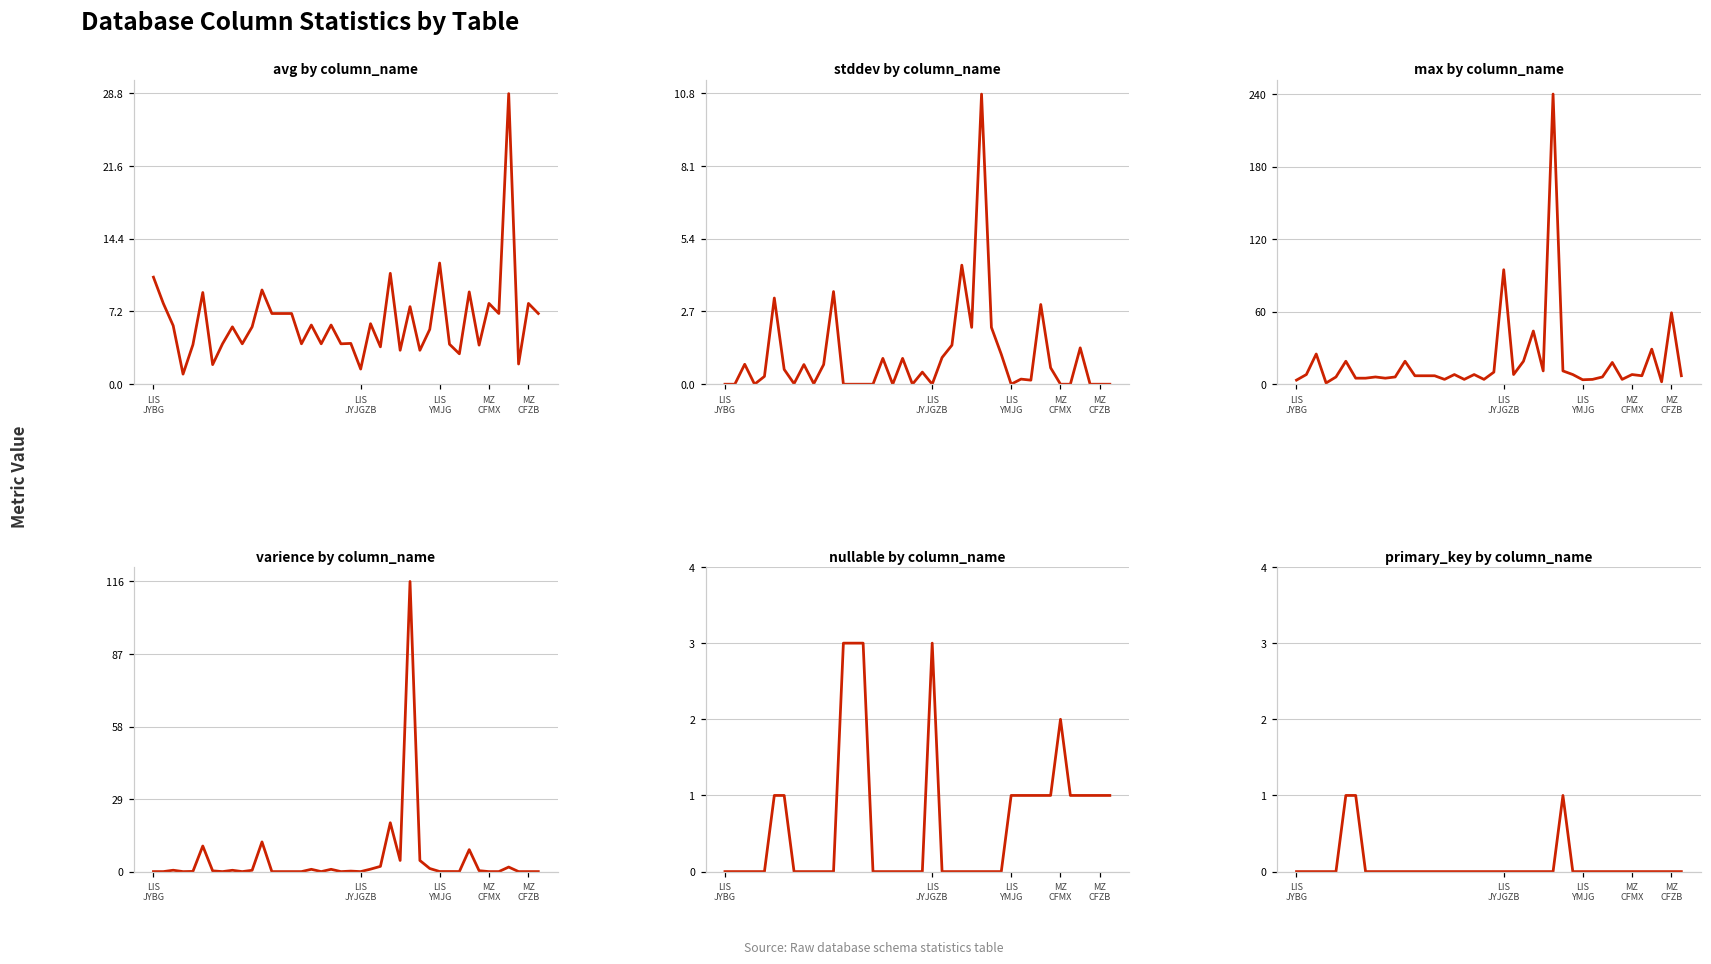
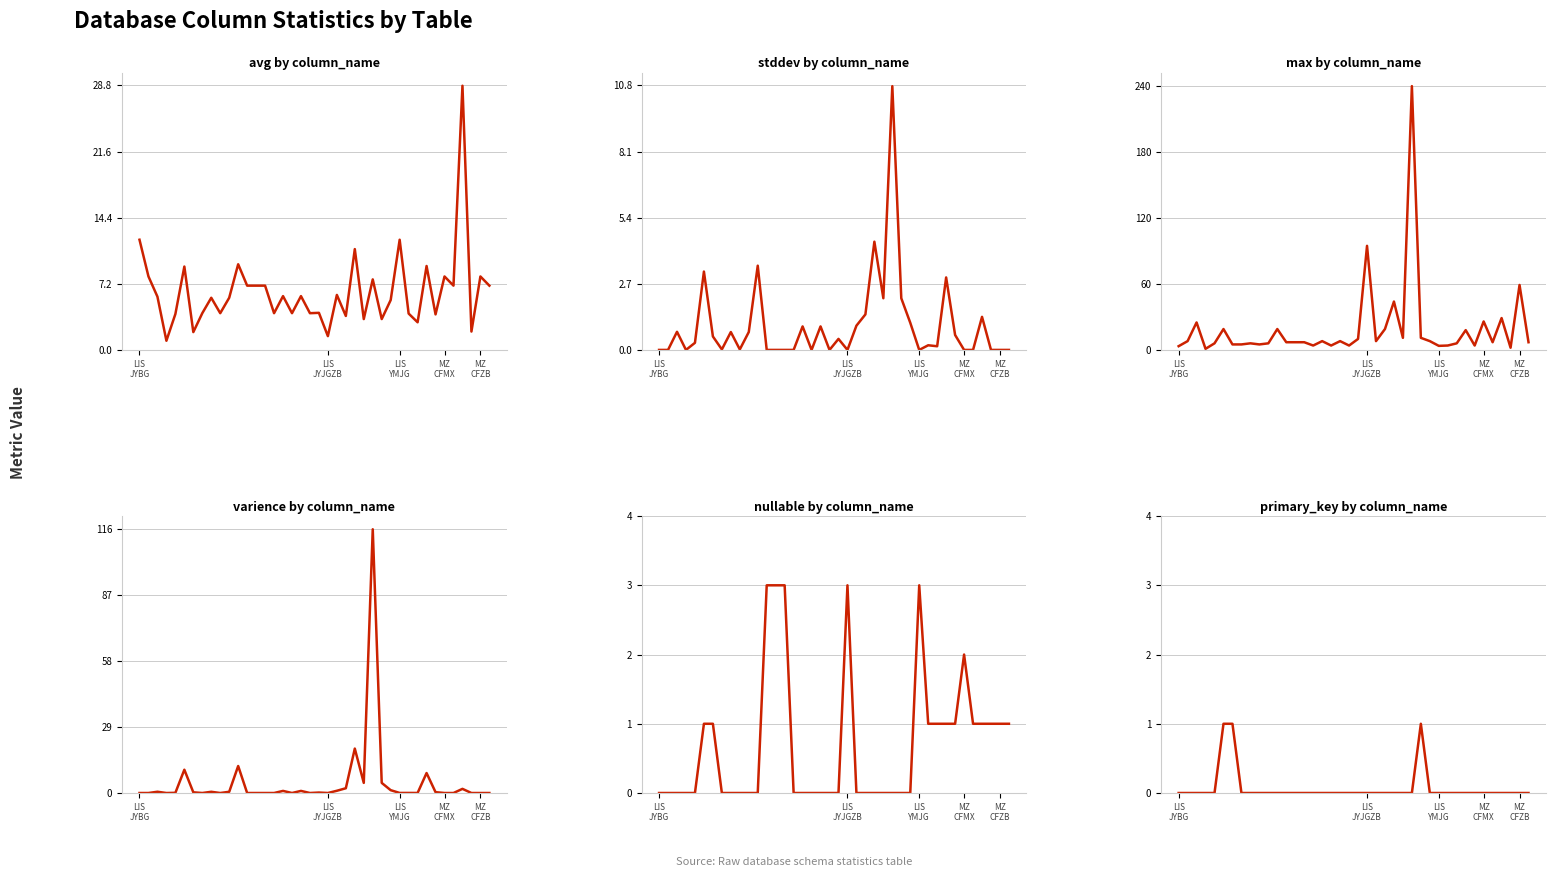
  {
    "avg by column_name": {
-     "LIS JYBG": 11,
+     "LIS JYBG": 12,
      "LIS JYJGZB": 2,
      "LIS YMJG": 12,
      "MZ CFMX": 8,
      "MZ CFZB": 8
    },
    "stddev by column_name": {
      "LIS JYBG": 0.0,
      "LIS JYJGZB": 0.0,
      "LIS YMJG": 0.0,
      "MZ CFMX": 0.0,
      "MZ CFZB": 0.0
    },
    "max by column_name": {
      "LIS JYBG": 3,
      "LIS JYJGZB": 95,
      "LIS YMJG": 4,
-     "MZ CFMX": 8,
+     "MZ CFMX": 26,
      "MZ CFZB": 59
    },
    "varience by column_name": {
      "LIS JYBG": 0,
      "LIS JYJGZB": 0,
      "LIS YMJG": 0,
      "MZ CFMX": 0,
      "MZ CFZB": 0
    },
    "nullable by column_name": {
      "LIS JYBG": 0,
      "LIS JYJGZB": 3,
-     "LIS YMJG": 1,
+     "LIS YMJG": 3,
      "MZ CFMX": 2,
      "MZ CFZB": 1
    },
    "primary_key by column_name": {
      "LIS JYBG": 0.0,
      "LIS JYJGZB": 0.0,
      "LIS YMJG": 0.0,
      "MZ CFMX": 0.0,
      "MZ CFZB": 0.0
    }
  }
